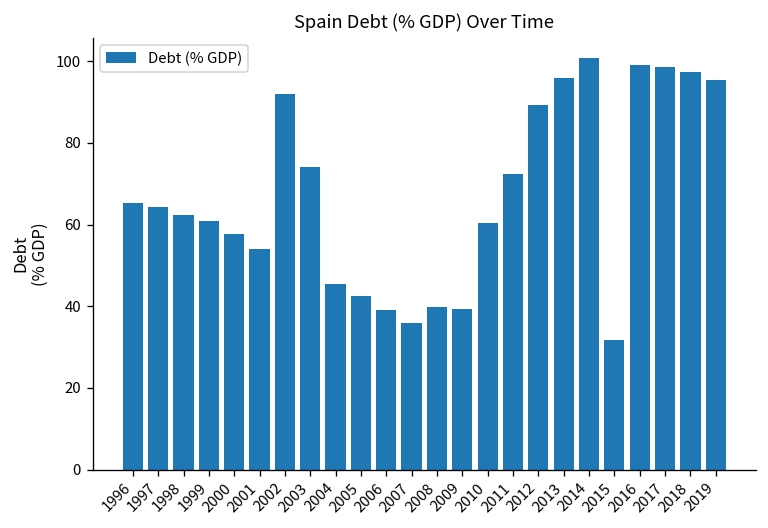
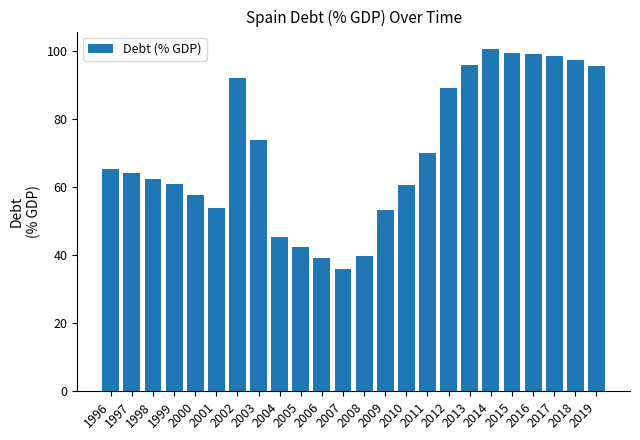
  {
    "1996": 65,
    "1997": 64,
    "1998": 62,
    "1999": 61,
    "2000": 58,
    "2001": 54,
    "2002": 92,
    "2003": 74,
    "2004": 45,
    "2005": 42,
    "2006": 39,
    "2007": 36,
    "2008": 40,
-   "2009": 39,
+   "2009": 53,
    "2010": 61,
-   "2011": 72,
+   "2011": 70,
    "2012": 89,
    "2013": 96,
    "2014": 101,
-   "2015": 32,
+   "2015": 99,
    "2016": 99,
    "2017": 99,
    "2018": 97,
    "2019": 96
  }
